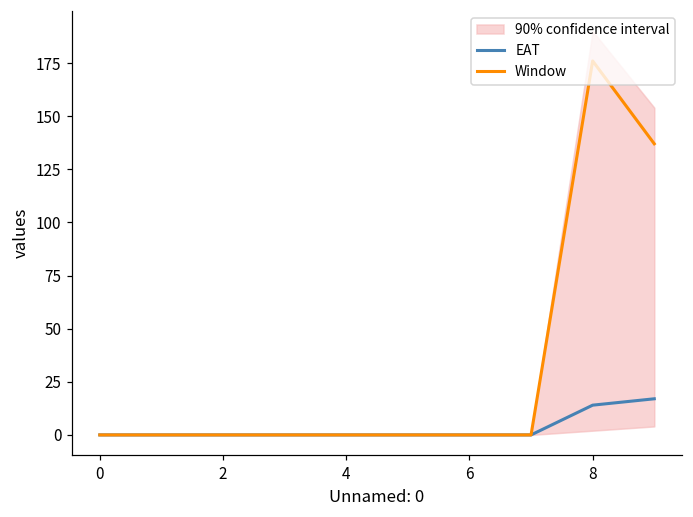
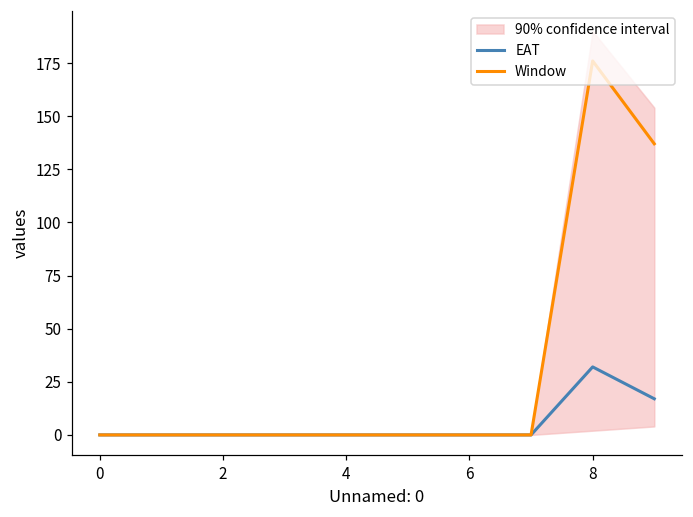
  {
    "EAT": {
-     "8": 14
+     "8": 32
    }
  }
